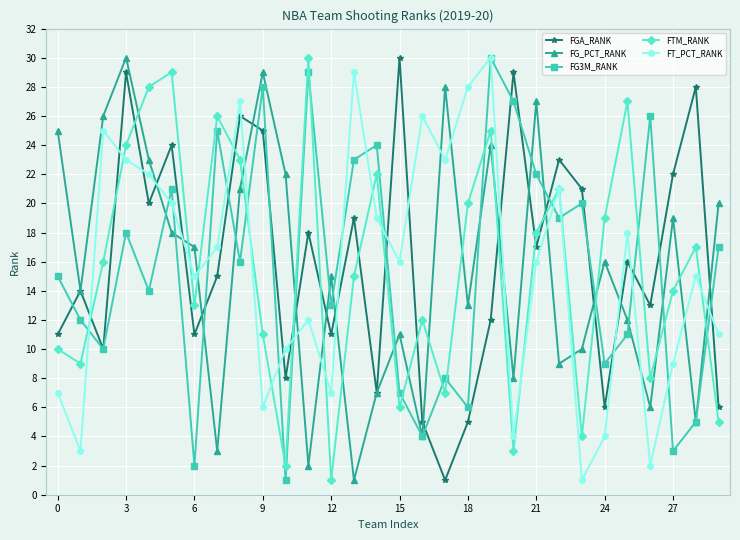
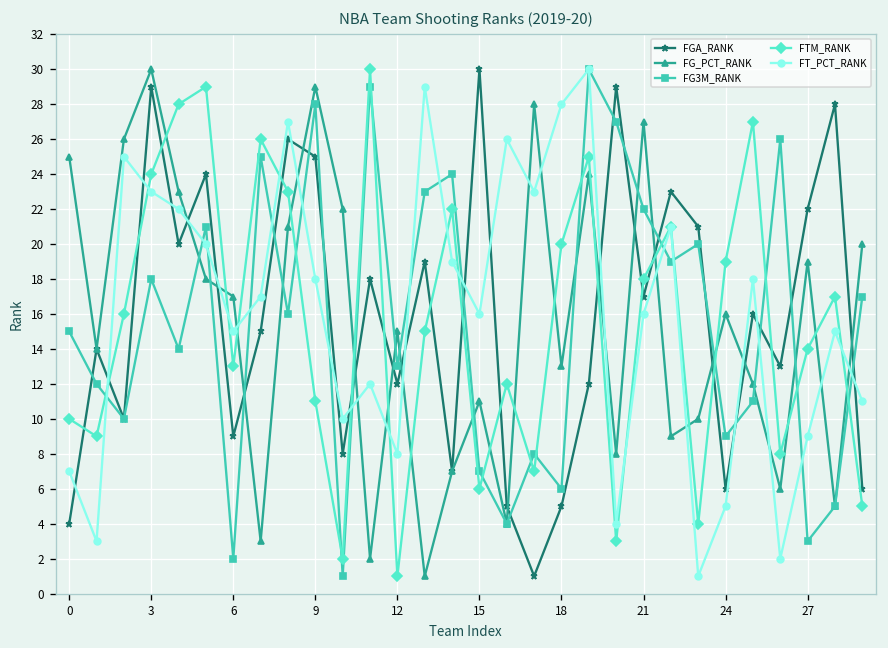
  {
    "FGA_RANK": {
-     "0": 11,
+     "0": 4,
      "3": 29,
-     "6": 11,
+     "6": 9,
      "9": 25,
-     "12": 11,
+     "12": 12,
      "15": 30,
      "18": 5,
      "21": 17,
      "24": 6,
      "27": 22
    },
    "FT_PCT_RANK": {
      "0": 7,
      "3": 23,
      "6": 15,
-     "9": 6,
-     "12": 7,
+     "9": 18,
+     "12": 8,
      "15": 16,
      "18": 28,
      "21": 16,
-     "24": 4,
+     "24": 5,
      "27": 9
    }
  }
